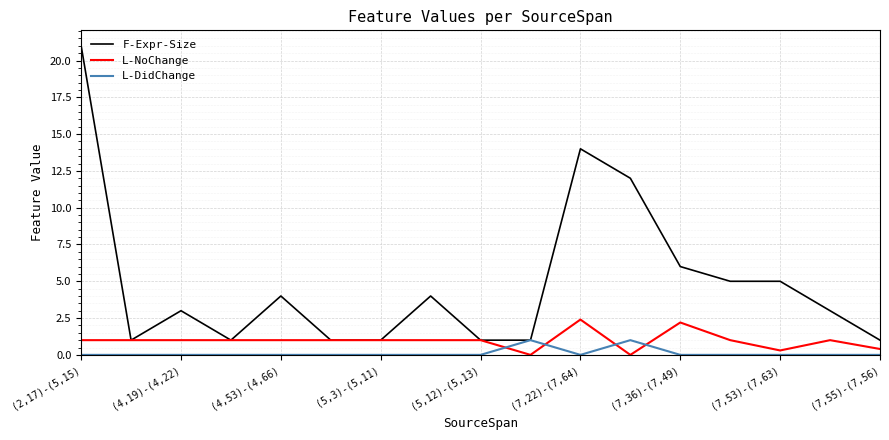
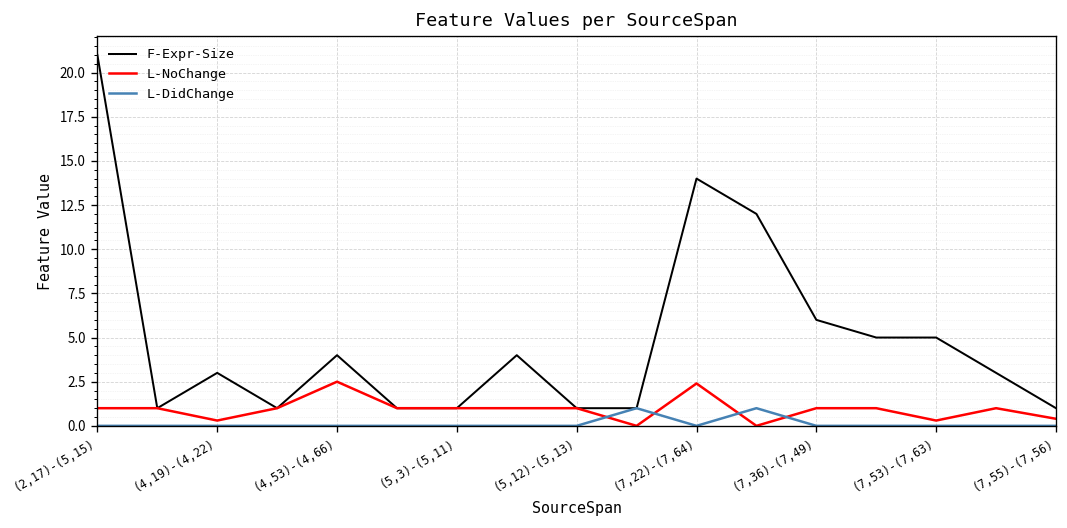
  {
    "F-Expr-Size": {
      "(2,17)-(5,15)": 21.0,
      "(4,19)-(4,22)": 3.0,
      "(4,53)-(4,66)": 4.0,
      "(7,22)-(7,64)": 14.0,
      "(7,36)-(7,49)": 6.0,
      "(7,53)-(7,63)": 5.0,
      "(7,55)-(7,56)": 1.0
    },
    "L-NoChange": {
      "(2,17)-(5,15)": 1.0,
-     "(4,19)-(4,22)": 1.0,
-     "(4,53)-(4,66)": 1.0,
+     "(4,19)-(4,22)": 0.3,
+     "(4,53)-(4,66)": 2.5,
      "(7,22)-(7,64)": 2.4,
-     "(7,36)-(7,49)": 2.2,
+     "(7,36)-(7,49)": 1.0,
      "(7,53)-(7,63)": 0.3,
      "(7,55)-(7,56)": 0.4
    },
    "L-DidChange": {
      "(2,17)-(5,15)": 0.0,
      "(4,19)-(4,22)": 0.0,
      "(4,53)-(4,66)": 0.0,
      "(5,3)-(5,11)": 0.0,
      "(5,12)-(5,13)": 0.0,
      "(7,22)-(7,64)": 0.0,
      "(7,36)-(7,49)": 0.0,
      "(7,53)-(7,63)": 0.0,
      "(7,55)-(7,56)": 0.0
    }
  }
